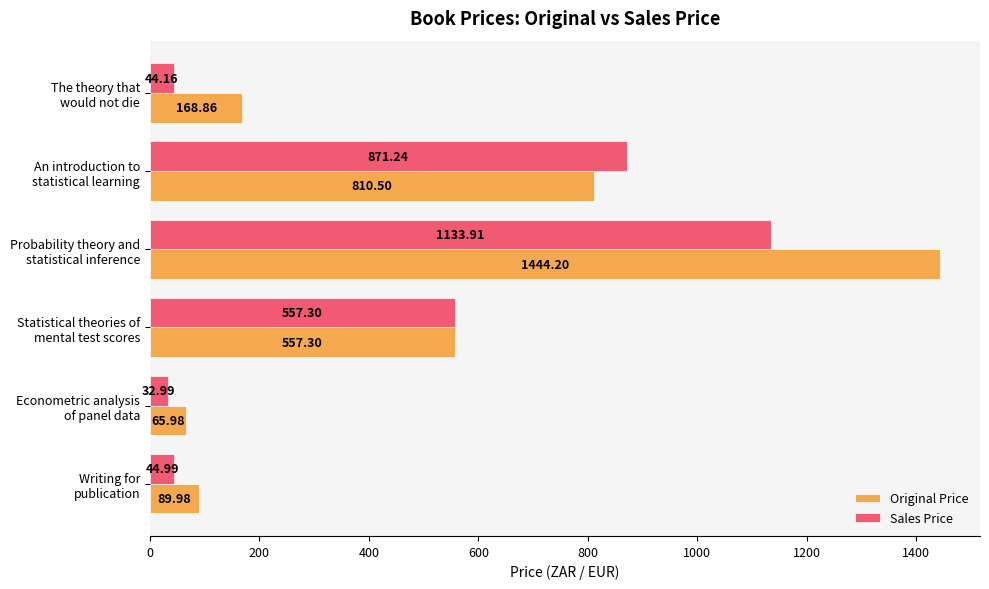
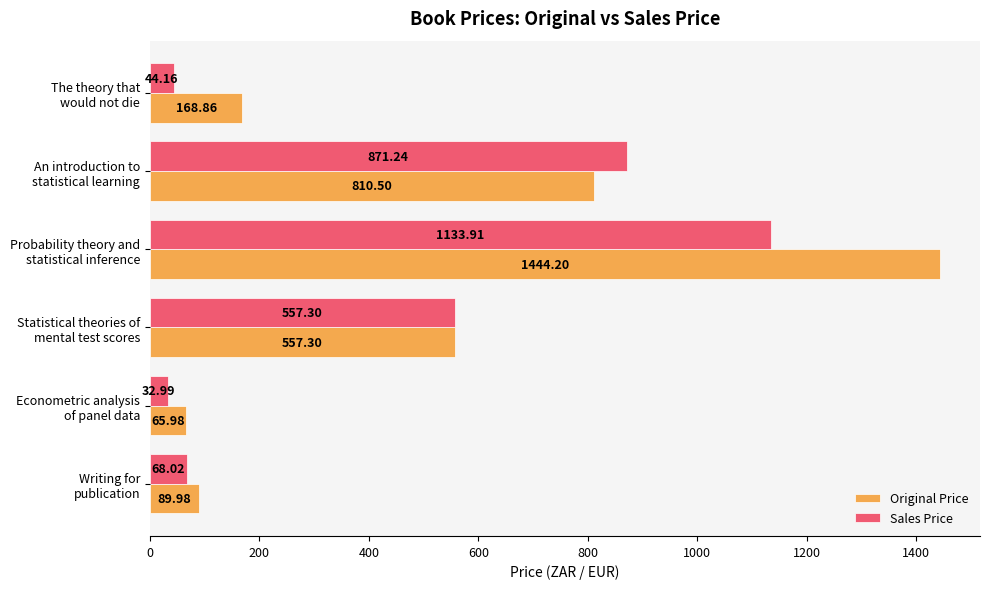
  {
    "Original Price": {
      "The theory that would not die": 168.86,
      "An introduction to statistical learning": 810.50,
      "Probability theory and statistical inference": 1444.20,
      "Statistical theories of mental test scores": 557.30,
      "Econometric analysis of panel data": 65.98,
      "Writing for publication": 89.98
    },
    "Sales Price": {
      "The theory that would not die": 44.16,
      "An introduction to statistical learning": 871.24,
      "Probability theory and statistical inference": 1133.91,
      "Statistical theories of mental test scores": 557.30,
      "Econometric analysis of panel data": 32.99,
-     "Writing for publication": 44.99
+     "Writing for publication": 68.02
    }
  }
